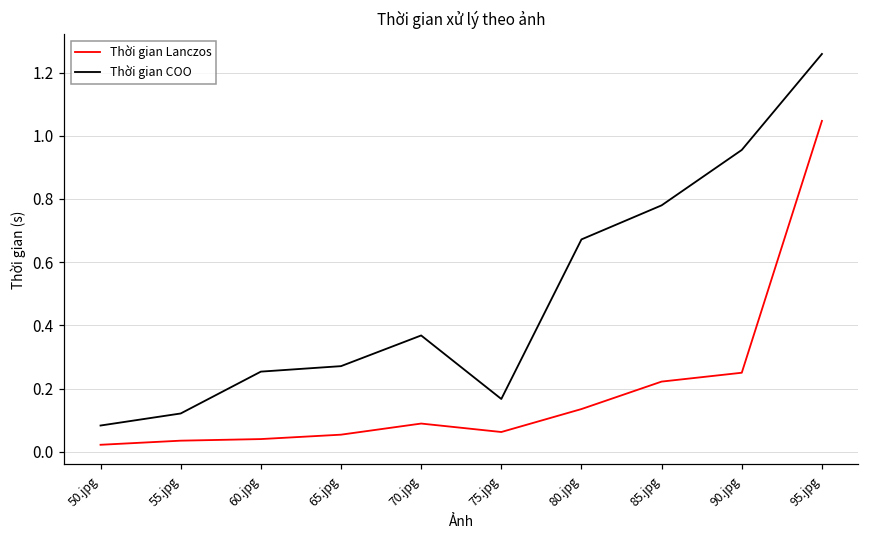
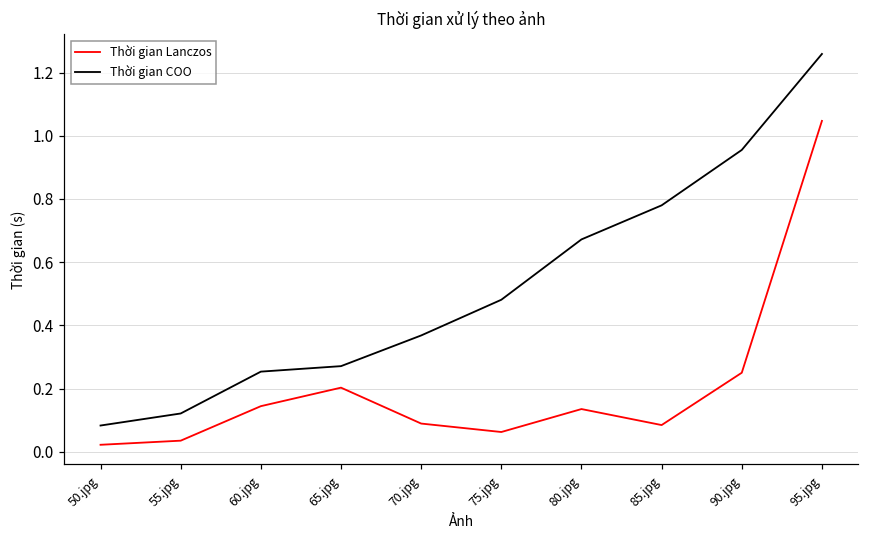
  {
    "Thời gian Lanczos": {
      "50.jpg": 0.02,
      "55.jpg": 0.04,
-     "60.jpg": 0.04,
-     "65.jpg": 0.05,
+     "60.jpg": 0.14,
+     "65.jpg": 0.20,
      "70.jpg": 0.09,
      "75.jpg": 0.06,
      "80.jpg": 0.14,
-     "85.jpg": 0.22,
+     "85.jpg": 0.08,
      "90.jpg": 0.25,
      "95.jpg": 1.05
    },
    "Thời gian COO": {
      "50.jpg": 0.08,
      "55.jpg": 0.12,
      "60.jpg": 0.25,
      "65.jpg": 0.27,
      "70.jpg": 0.37,
-     "75.jpg": 0.17,
+     "75.jpg": 0.48,
      "80.jpg": 0.67,
      "85.jpg": 0.78,
      "90.jpg": 0.96,
      "95.jpg": 1.26
    }
  }
